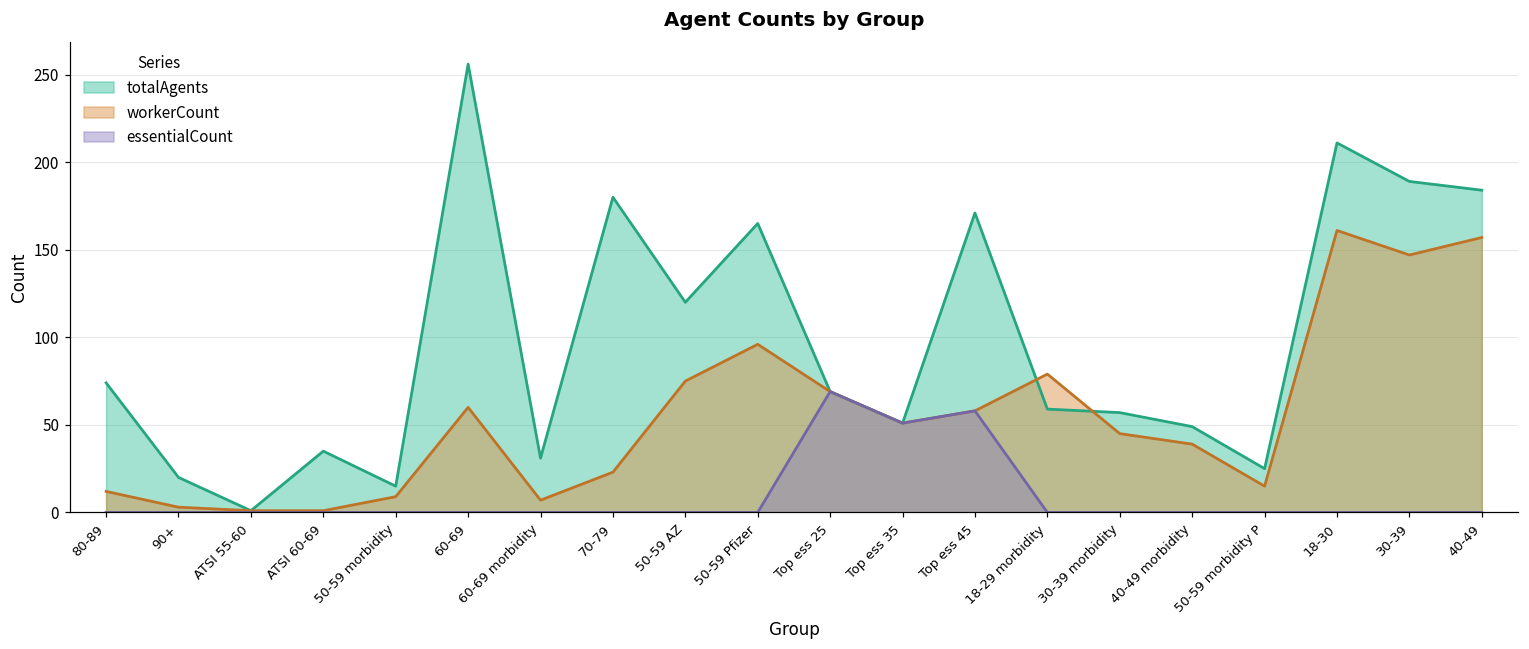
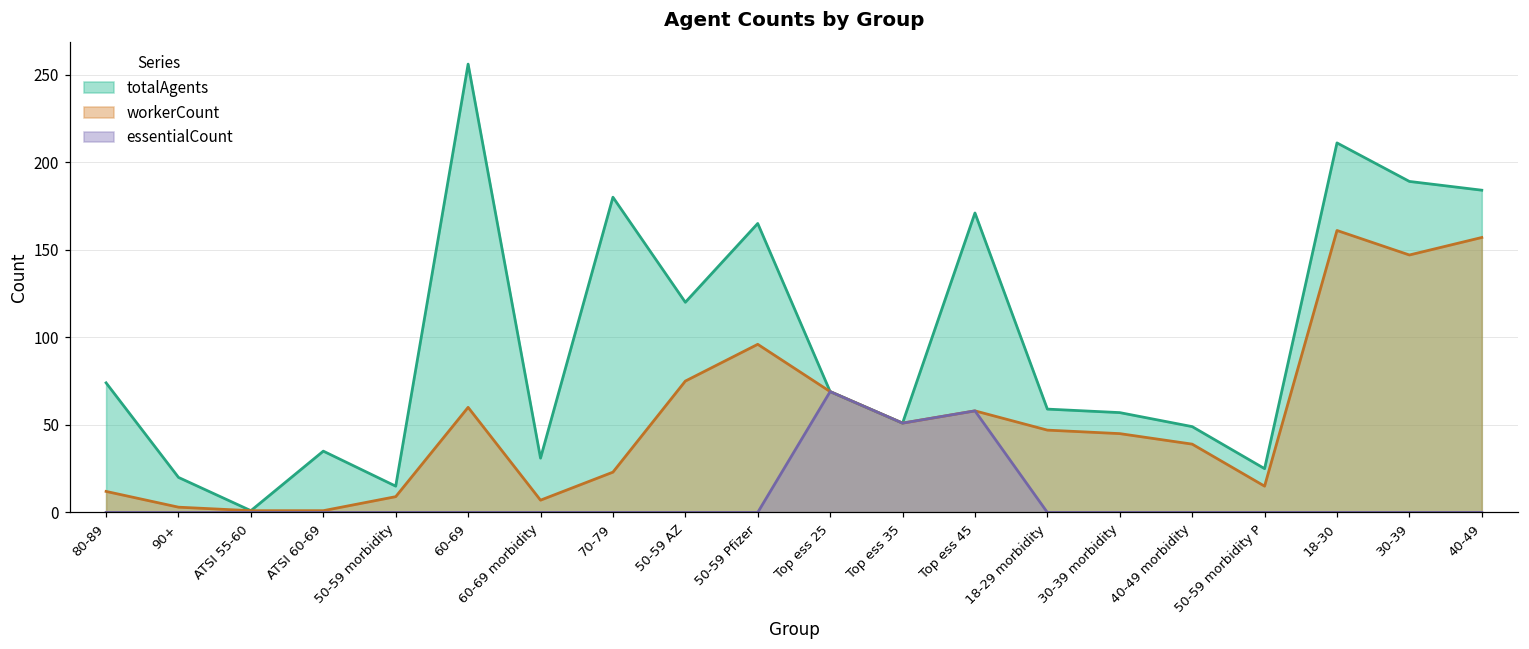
  {
    "totalAgents": {
      "80-89": 74,
      "90+": 20,
      "ATSI 60-69": 35,
      "50-59 morbidity": 15,
      "60-69": 256,
      "60-69 morbidity": 31,
      "70-79": 180,
      "50-59 AZ": 120,
      "50-59 Pfizer": 165,
      "Top ess 45": 171,
      "18-29 morbidity": 59,
      "30-39 morbidity": 57,
      "40-49 morbidity": 49,
      "50-59 morbidity P": 25,
      "18-30": 211,
      "30-39": 189,
      "40-49": 184
    },
    "workerCount": {
      "80-89": 12,
      "90+": 3,
      "50-59 morbidity": 9,
      "60-69": 60,
      "60-69 morbidity": 7,
      "70-79": 23,
      "50-59 AZ": 75,
      "50-59 Pfizer": 96,
-     "18-29 morbidity": 79,
+     "18-29 morbidity": 47,
      "30-39 morbidity": 45,
      "40-49 morbidity": 39,
      "50-59 morbidity P": 15,
      "18-30": 161,
      "30-39": 147,
      "40-49": 157
    },
    "essentialCount": {
      "80-89": 0,
      "90+": 0,
      "50-59 morbidity": 0,
      "60-69": 0,
      "60-69 morbidity": 0,
      "70-79": 0,
      "50-59 AZ": 0,
      "50-59 Pfizer": 0,
      "18-29 morbidity": 0,
      "30-39 morbidity": 0,
      "40-49 morbidity": 0,
      "50-59 morbidity P": 0,
      "18-30": 0,
      "30-39": 0,
      "40-49": 0
    }
  }
